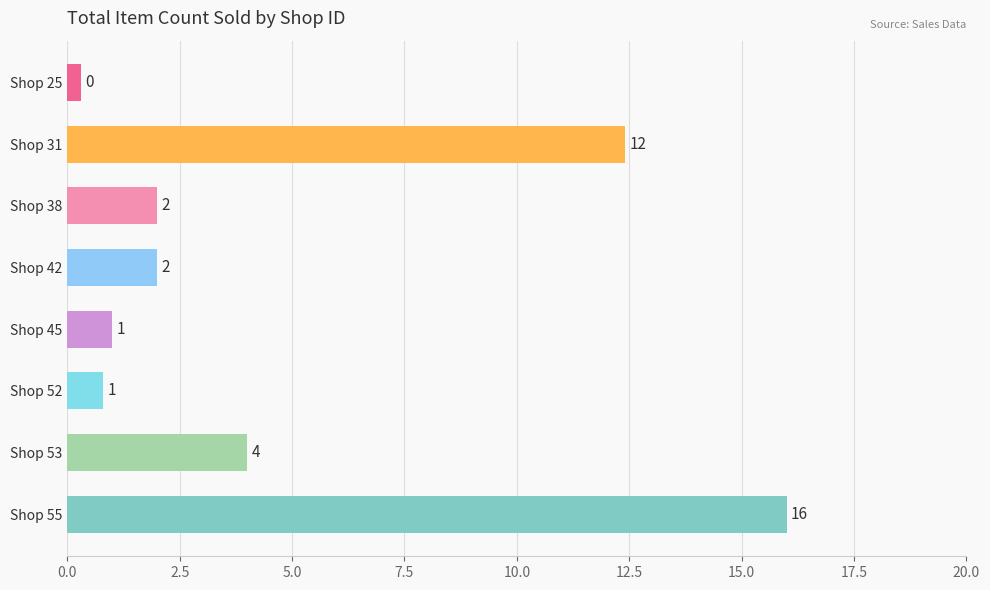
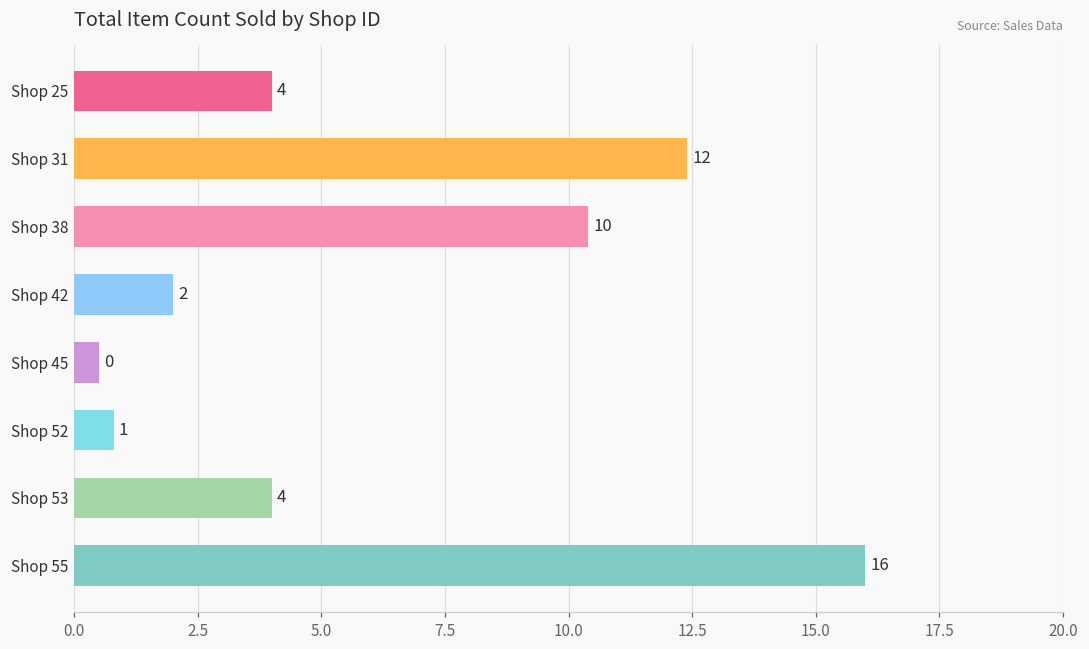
  {
-   "Shop 25": 0,
+   "Shop 25": 4,
    "Shop 31": 12,
-   "Shop 38": 2,
+   "Shop 38": 10,
    "Shop 42": 2,
-   "Shop 45": 1,
+   "Shop 45": 0,
    "Shop 52": 1,
    "Shop 53": 4,
    "Shop 55": 16
  }
